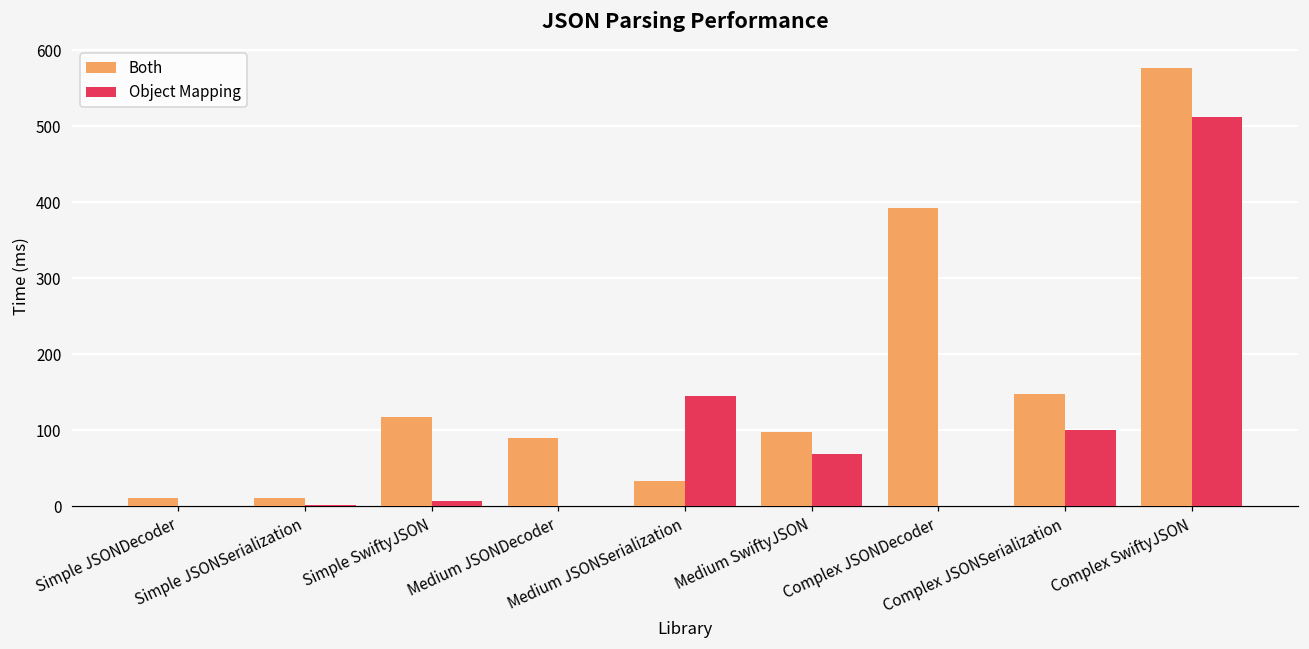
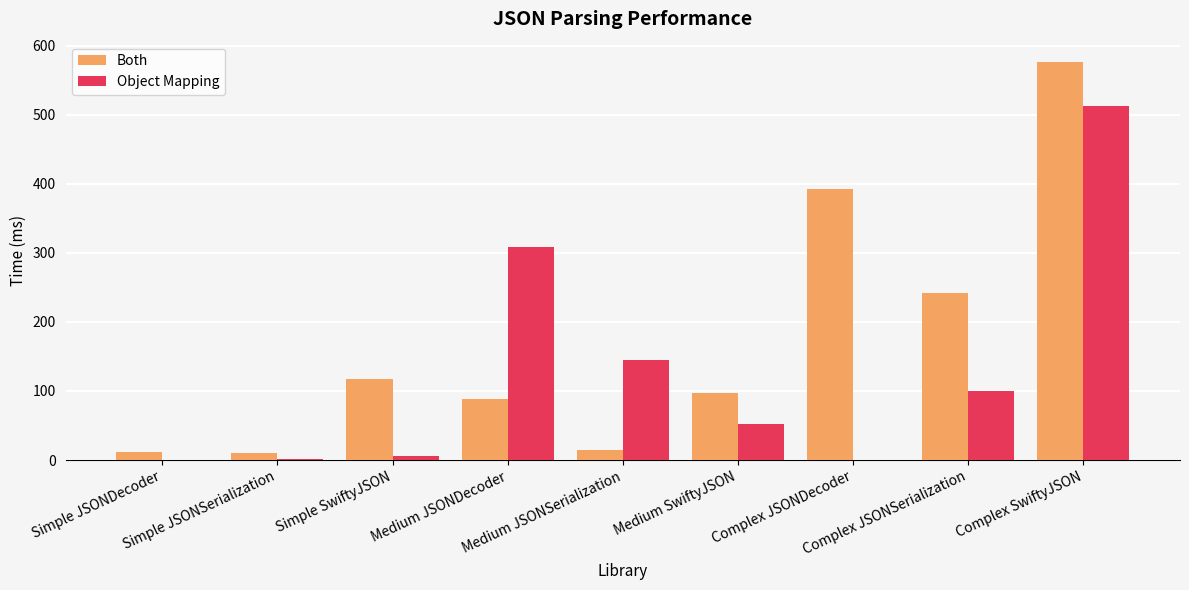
  {
    "Both": {
      "Simple JSONDecoder": 10,
      "Simple JSONSerialization": 10,
      "Simple SwiftyJSON": 120,
      "Medium JSONDecoder": 90,
-     "Medium JSONSerialization": 30,
+     "Medium JSONSerialization": 20,
      "Medium SwiftyJSON": 100,
      "Complex JSONDecoder": 390,
-     "Complex JSONSerialization": 150,
+     "Complex JSONSerialization": 240,
      "Complex SwiftyJSON": 580
    },
    "Object Mapping": {
      "Simple JSONDecoder": 0,
      "Simple SwiftyJSON": 10,
-     "Medium JSONDecoder": 0,
+     "Medium JSONDecoder": 310,
      "Medium JSONSerialization": 150,
-     "Medium SwiftyJSON": 70,
+     "Medium SwiftyJSON": 50,
      "Complex JSONDecoder": 0,
      "Complex JSONSerialization": 100,
      "Complex SwiftyJSON": 510
    }
  }
